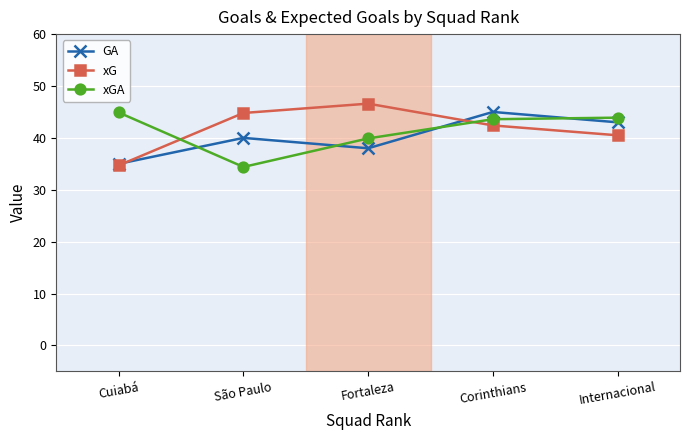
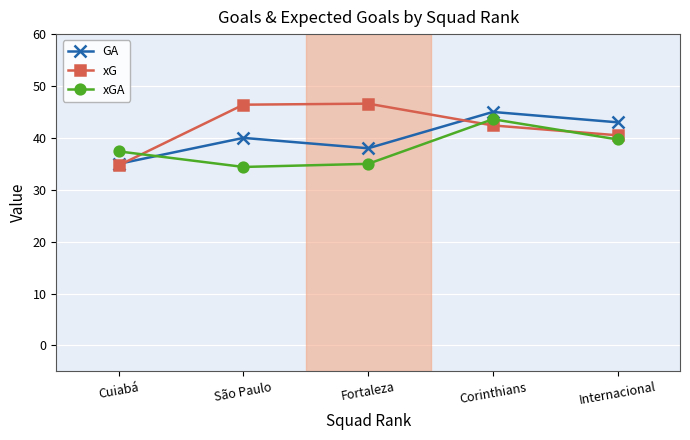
  {
    "GA": {
      "São Paulo": 40,
      "Fortaleza": 38,
      "Corinthians": 45,
      "Internacional": 43
    },
    "xG": {
-     "São Paulo": 45,
+     "São Paulo": 46,
      "Fortaleza": 47,
      "Corinthians": 42,
      "Internacional": 41
    },
    "xGA": {
-     "Cuiabá": 45,
+     "Cuiabá": 37,
      "São Paulo": 34,
-     "Fortaleza": 40,
+     "Fortaleza": 35,
      "Corinthians": 44,
-     "Internacional": 44
+     "Internacional": 40
    }
  }
